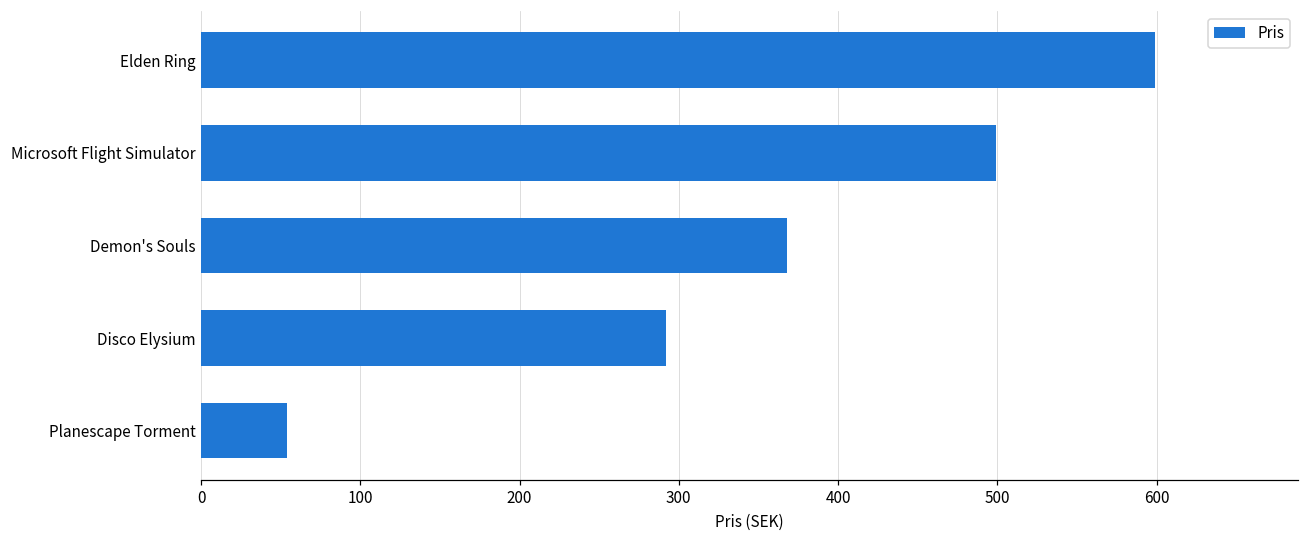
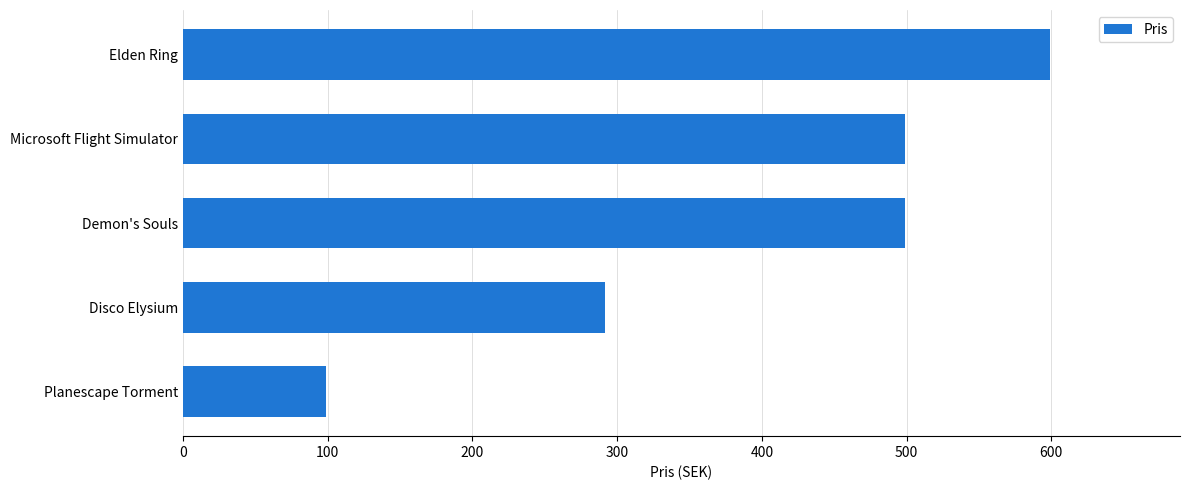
  {
    "Elden Ring": 599,
    "Microsoft Flight Simulator": 499,
-   "Demon's Souls": 368,
+   "Demon's Souls": 499,
    "Disco Elysium": 292,
-   "Planescape Torment": 54
+   "Planescape Torment": 99
  }
